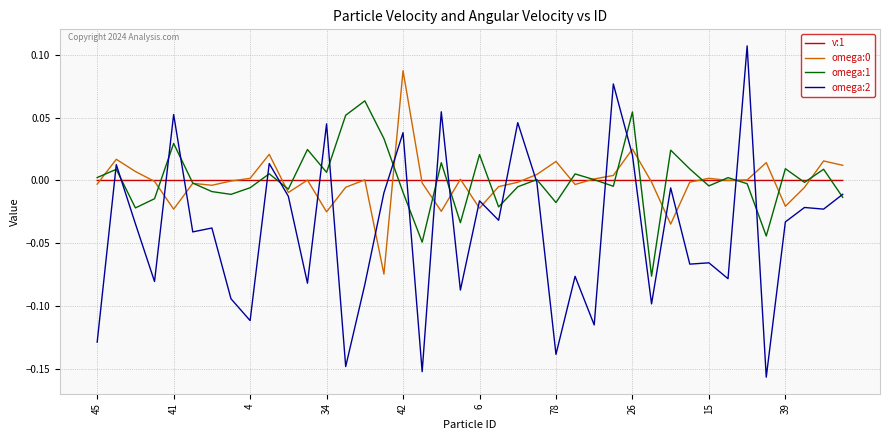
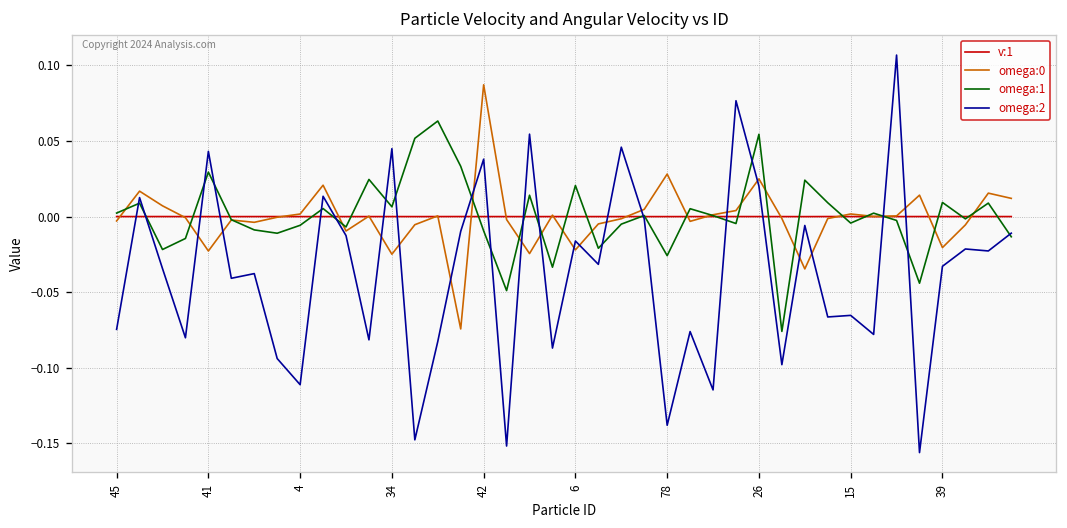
  {
    "v:1": {
      "45": 0.000,
      "41": 0.000,
      "42": 0.000,
      "78": 0.000
    },
    "omega:0": {
      "45": -0.003,
      "41": -0.023,
      "42": 0.087,
-     "78": 0.015
+     "78": 0.028
    },
    "omega:1": {
      "45": 0.002,
      "41": 0.029,
      "4": -0.006,
      "42": -0.009,
-     "78": -0.018
+     "78": -0.026
    },
    "omega:2": {
-     "45": -0.128,
-     "41": 0.052,
+     "45": -0.075,
+     "41": 0.043,
      "4": -0.111,
      "42": 0.038,
      "78": -0.138
    }
  }
